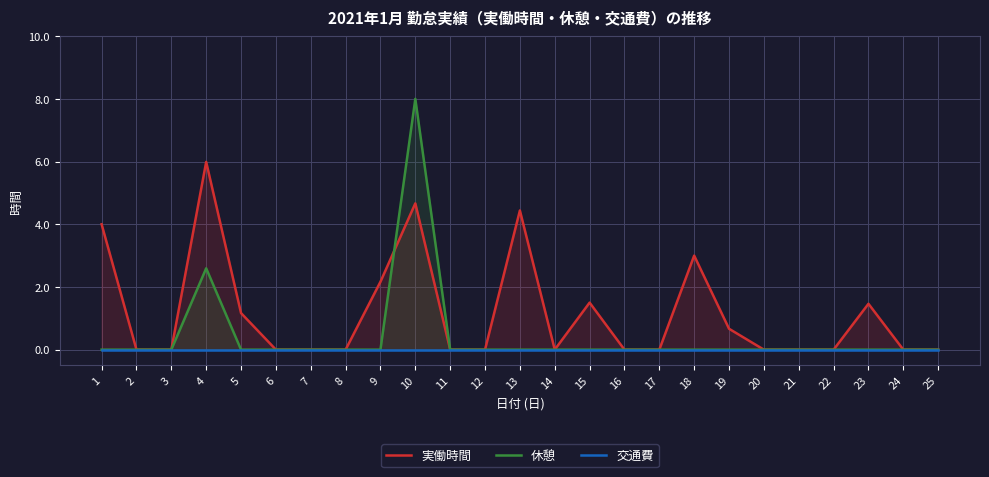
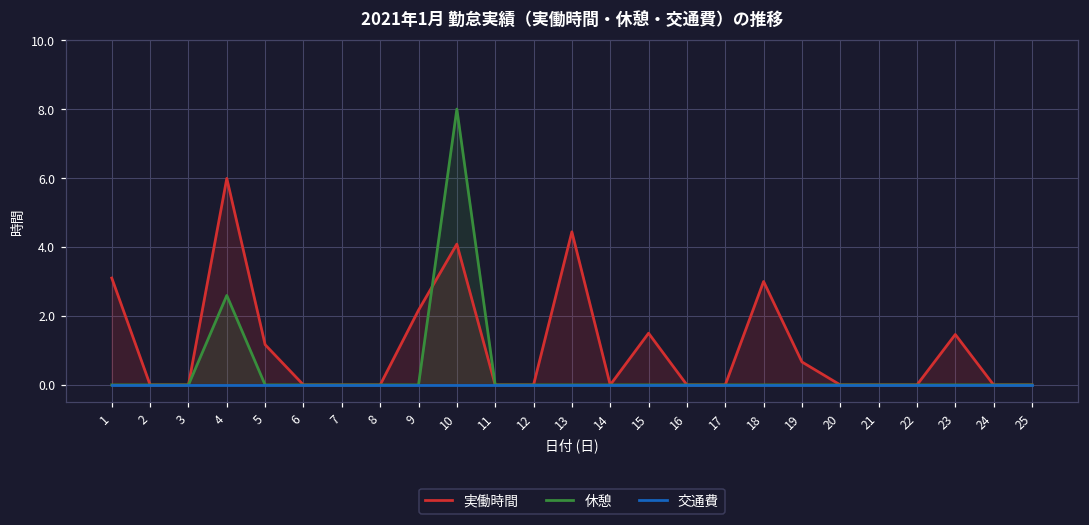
  {
    "実働時間": {
-     "1": 4.0,
+     "1": 3.1,
      "4": 6.0,
      "5": 1.2,
      "9": 2.2,
-     "10": 4.7,
+     "10": 4.1,
      "13": 4.4,
      "15": 1.5,
      "18": 3.0,
      "19": 0.7,
      "23": 1.5
    },
    "休憩": {
      "4": 2.6,
      "10": 8.0
    },
    "交通費": {
      "4": 0.0,
      "10": 0.0
    }
  }
